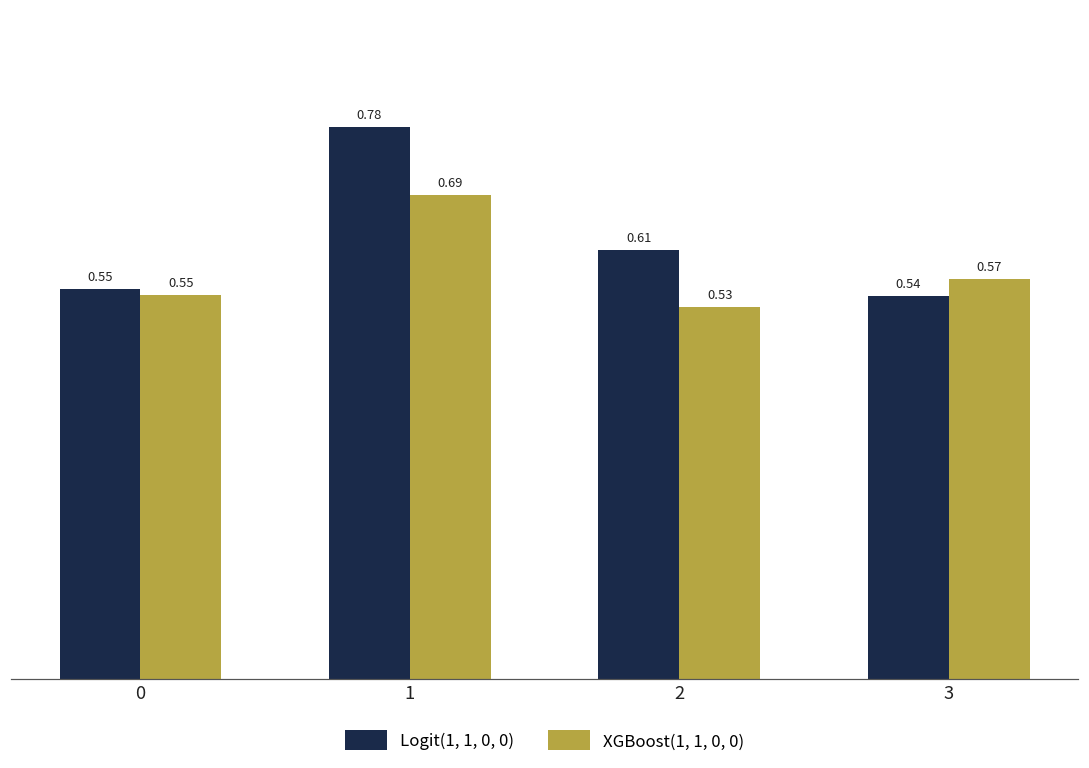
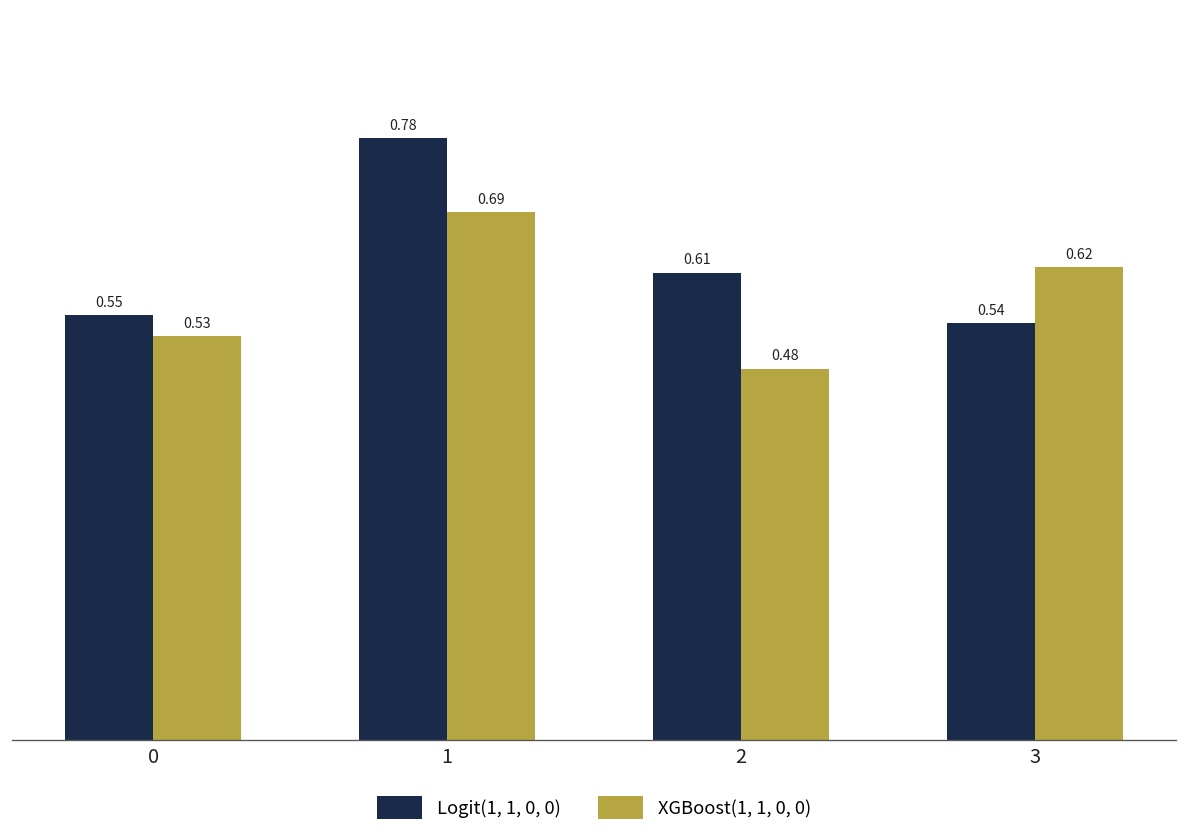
  {
    "Logit(1, 1, 0, 0)": {
      "0": 0.55,
      "1": 0.78,
      "2": 0.61,
      "3": 0.54
    },
    "XGBoost(1, 1, 0, 0)": {
-     "0": 0.55,
+     "0": 0.53,
      "1": 0.69,
-     "2": 0.53,
-     "3": 0.57
+     "2": 0.48,
+     "3": 0.62
    }
  }
